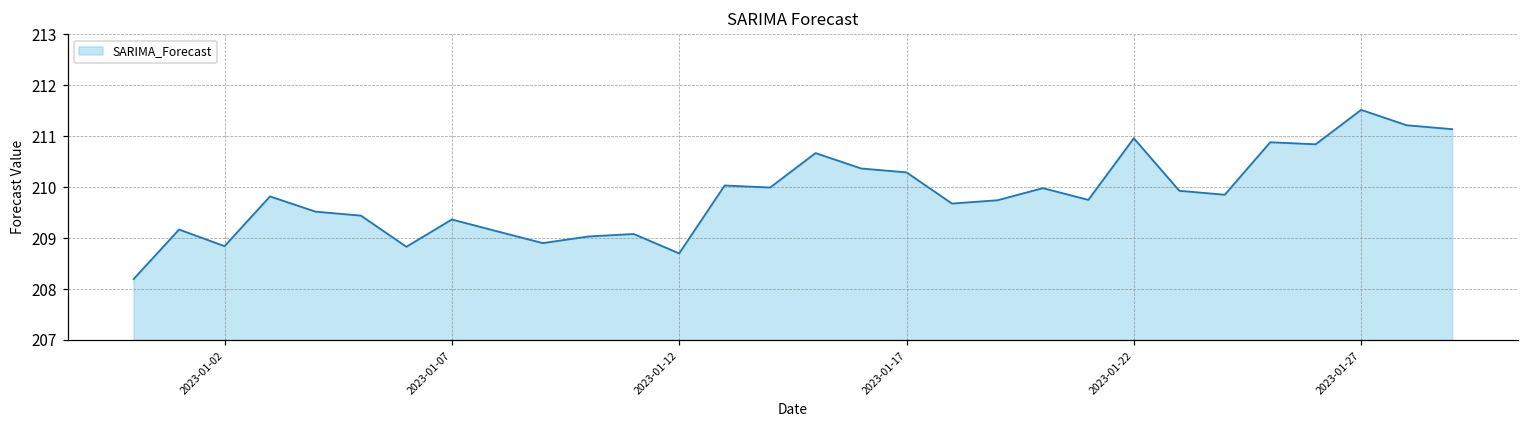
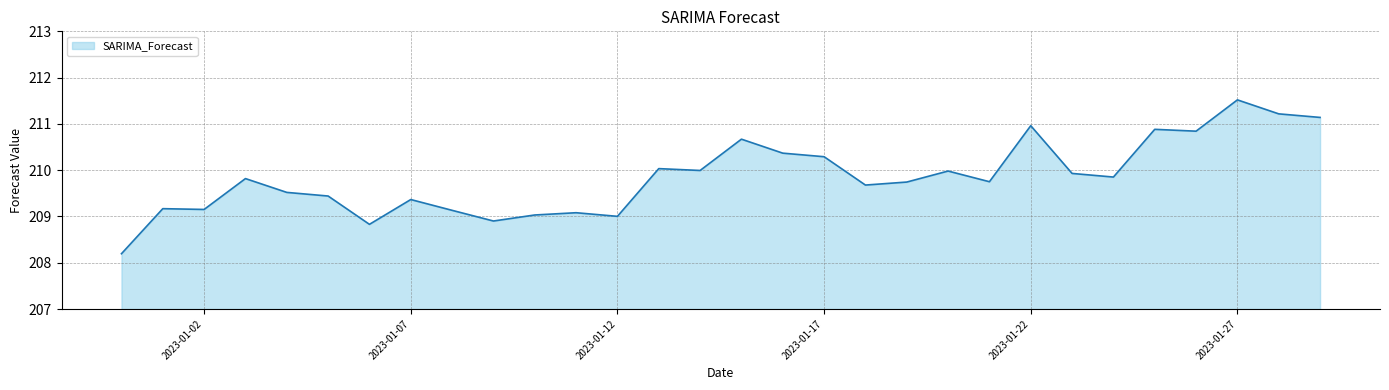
  {
-   "2023-01-02": 208.8,
+   "2023-01-02": 209.2,
    "2023-01-07": 209.4,
-   "2023-01-12": 208.7,
+   "2023-01-12": 209.0,
    "2023-01-17": 210.3,
    "2023-01-22": 211.0,
    "2023-01-27": 211.5
  }
